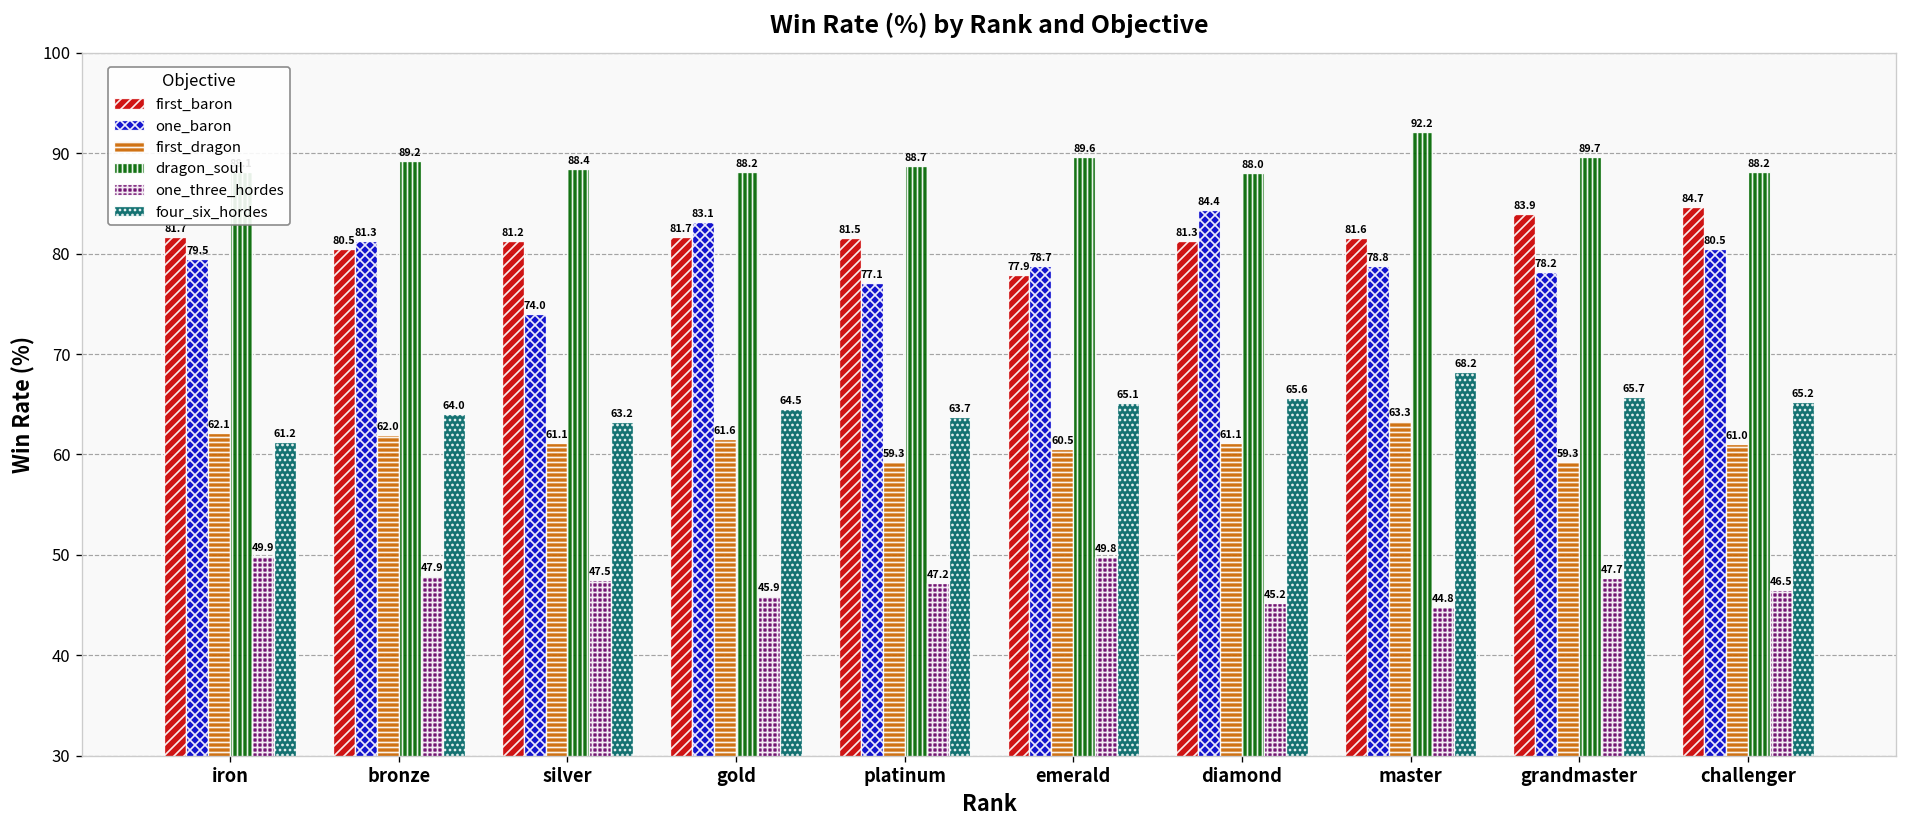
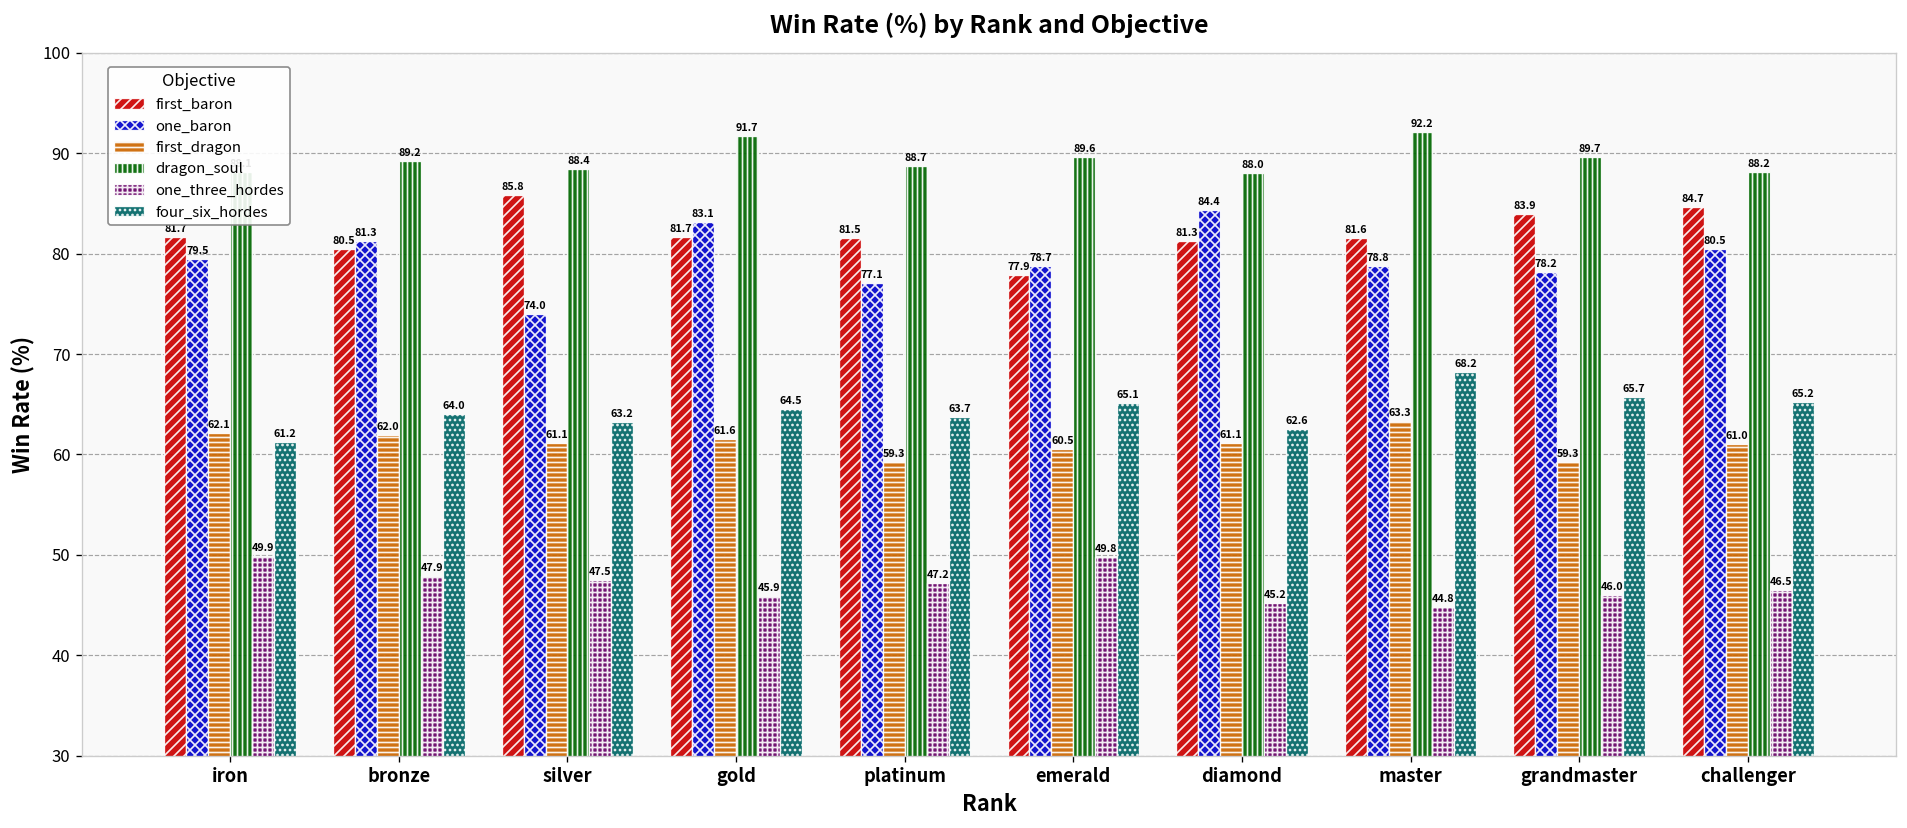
  {
    "first_baron": {
      "bronze": 80.5,
-     "silver": 81.2,
+     "silver": 85.8,
      "gold": 81.7,
      "platinum": 81.5,
      "emerald": 77.9,
      "diamond": 81.3,
      "master": 81.6,
      "grandmaster": 83.9,
      "challenger": 84.7
    },
    "one_baron": {
      "iron": 79.5,
      "bronze": 81.3,
      "silver": 74.0,
      "gold": 83.1,
      "platinum": 77.1,
      "emerald": 78.7,
      "diamond": 84.4,
      "master": 78.8,
      "grandmaster": 78.2,
      "challenger": 80.5
    },
    "first_dragon": {
      "iron": 62.1,
      "bronze": 62.0,
      "silver": 61.1,
      "gold": 61.6,
      "platinum": 59.3,
      "emerald": 60.5,
      "diamond": 61.1,
      "master": 63.3,
      "grandmaster": 59.3,
      "challenger": 61.0
    },
    "dragon_soul": {
      "bronze": 89.2,
      "silver": 88.4,
-     "gold": 88.2,
+     "gold": 91.7,
      "platinum": 88.7,
      "emerald": 89.6,
      "diamond": 88.0,
      "master": 92.2,
      "grandmaster": 89.7,
      "challenger": 88.2
    },
    "one_three_hordes": {
      "iron": 49.9,
      "bronze": 47.9,
      "silver": 47.5,
      "gold": 45.9,
      "platinum": 47.2,
      "emerald": 49.8,
      "diamond": 45.2,
      "master": 44.8,
-     "grandmaster": 47.7,
+     "grandmaster": 46.0,
      "challenger": 46.5
    },
    "four_six_hordes": {
      "iron": 61.2,
      "bronze": 64.0,
      "silver": 63.2,
      "gold": 64.5,
      "platinum": 63.7,
      "emerald": 65.1,
-     "diamond": 65.6,
+     "diamond": 62.6,
      "master": 68.2,
      "grandmaster": 65.7,
      "challenger": 65.2
    }
  }
